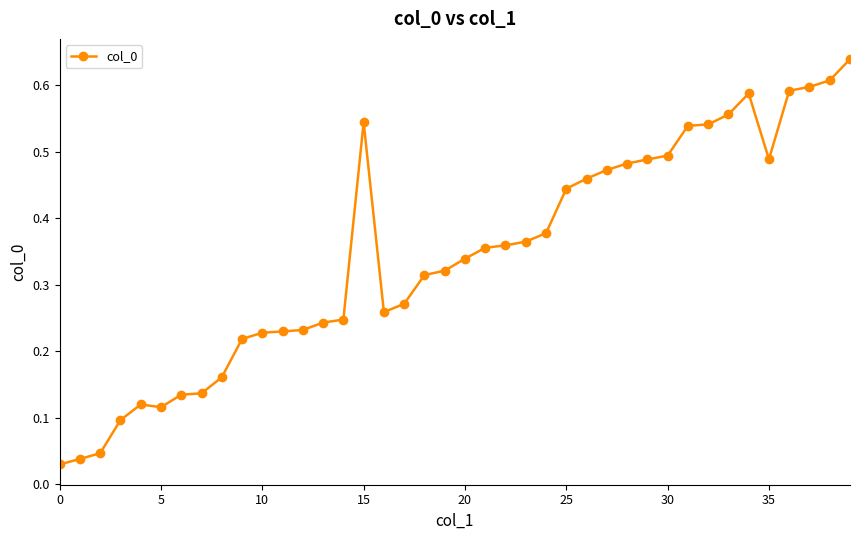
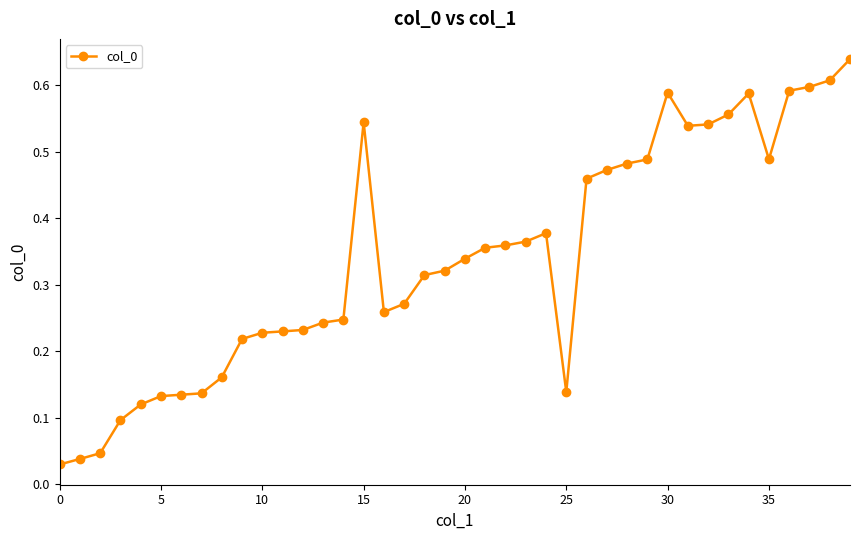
  {
    "0": 0.03,
-   "5": 0.12,
+   "5": 0.13,
    "10": 0.23,
    "15": 0.54,
    "20": 0.34,
-   "25": 0.44,
-   "30": 0.49,
+   "25": 0.14,
+   "30": 0.59,
    "35": 0.49
  }
